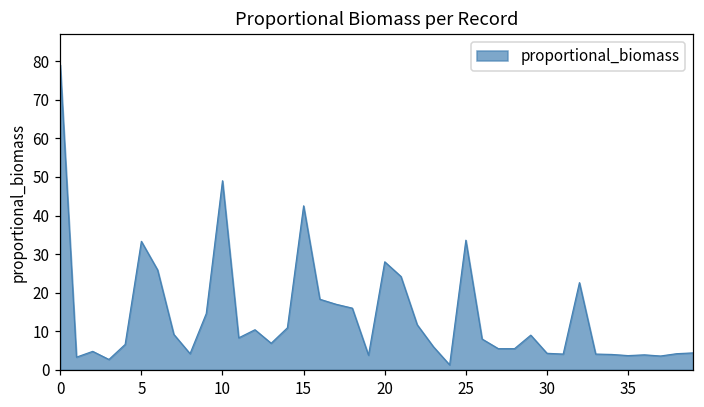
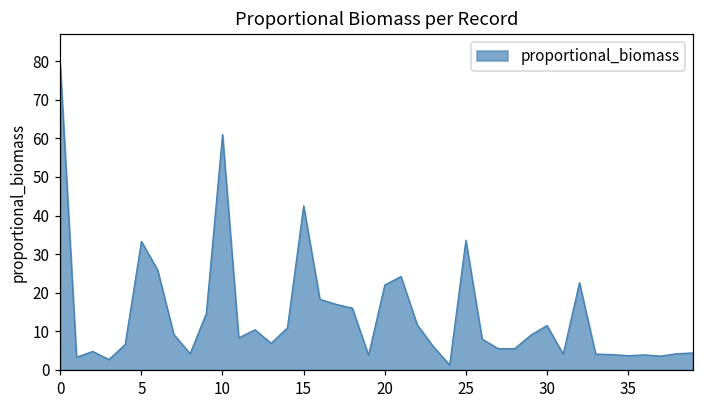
  {
    "0": 79,
    "5": 33,
-   "10": 49,
+   "10": 61,
    "15": 43,
-   "20": 28,
+   "20": 22,
    "25": 34,
-   "30": 4,
+   "30": 12,
    "35": 4
  }
